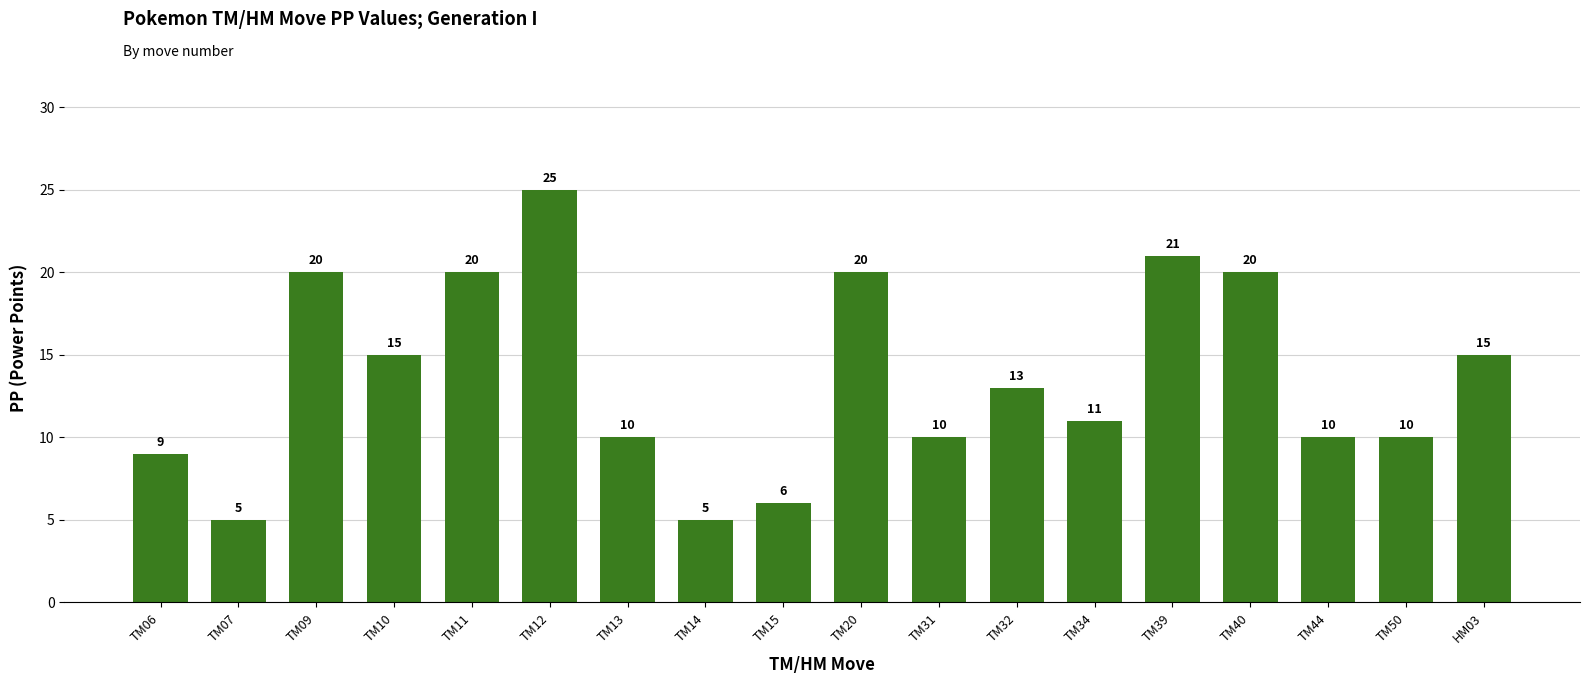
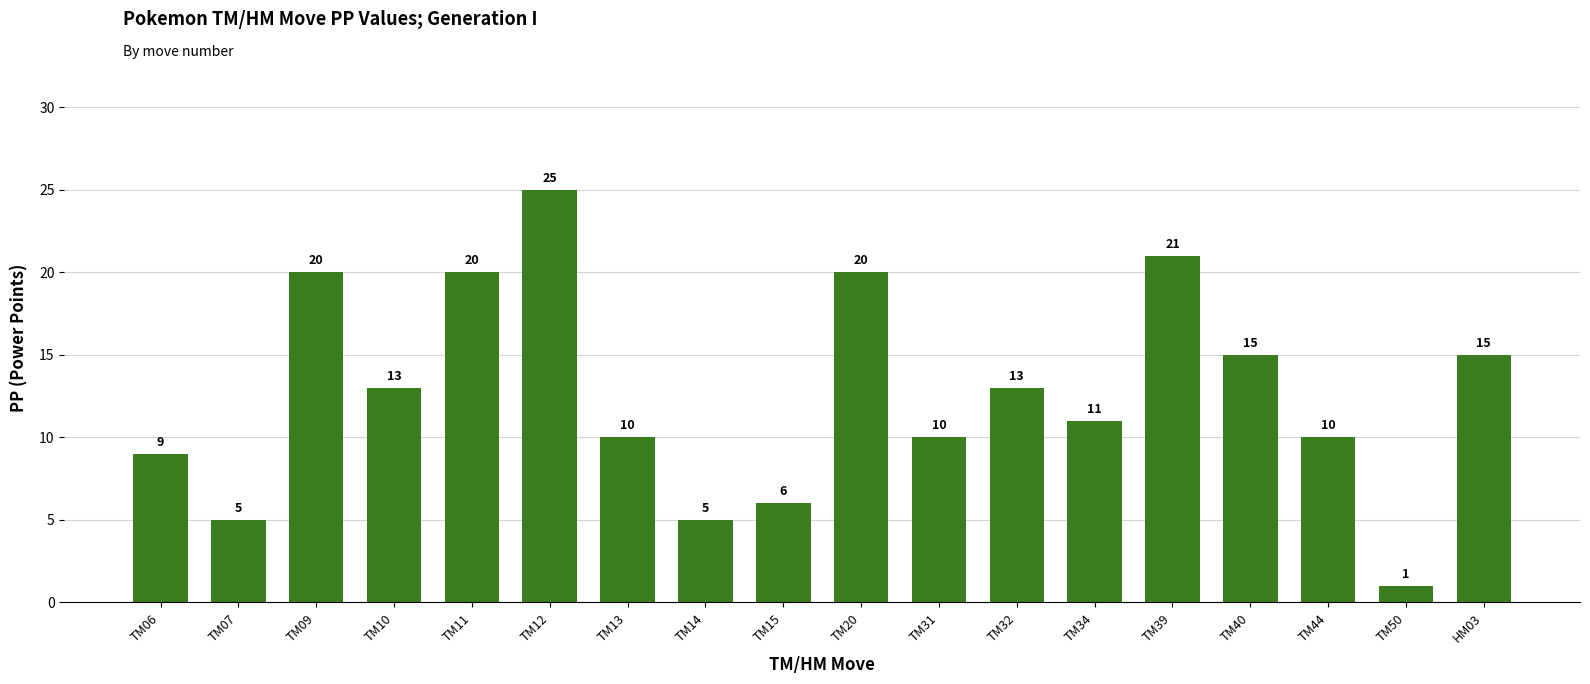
  {
    "TM06": 9,
    "TM07": 5,
    "TM09": 20,
-   "TM10": 15,
+   "TM10": 13,
    "TM11": 20,
    "TM12": 25,
    "TM13": 10,
    "TM14": 5,
    "TM15": 6,
    "TM20": 20,
    "TM31": 10,
    "TM32": 13,
    "TM34": 11,
    "TM39": 21,
-   "TM40": 20,
+   "TM40": 15,
    "TM44": 10,
-   "TM50": 10,
+   "TM50": 1,
    "HM03": 15
  }
